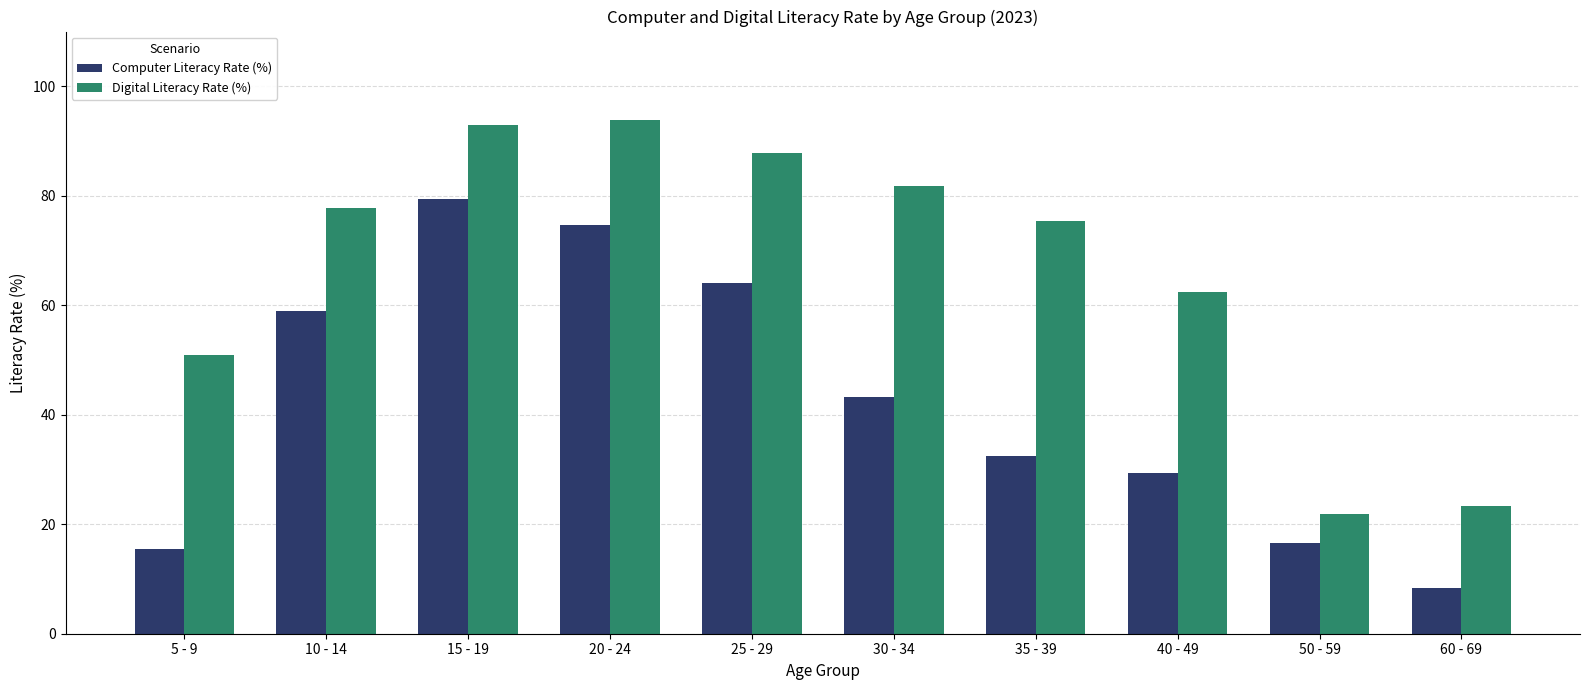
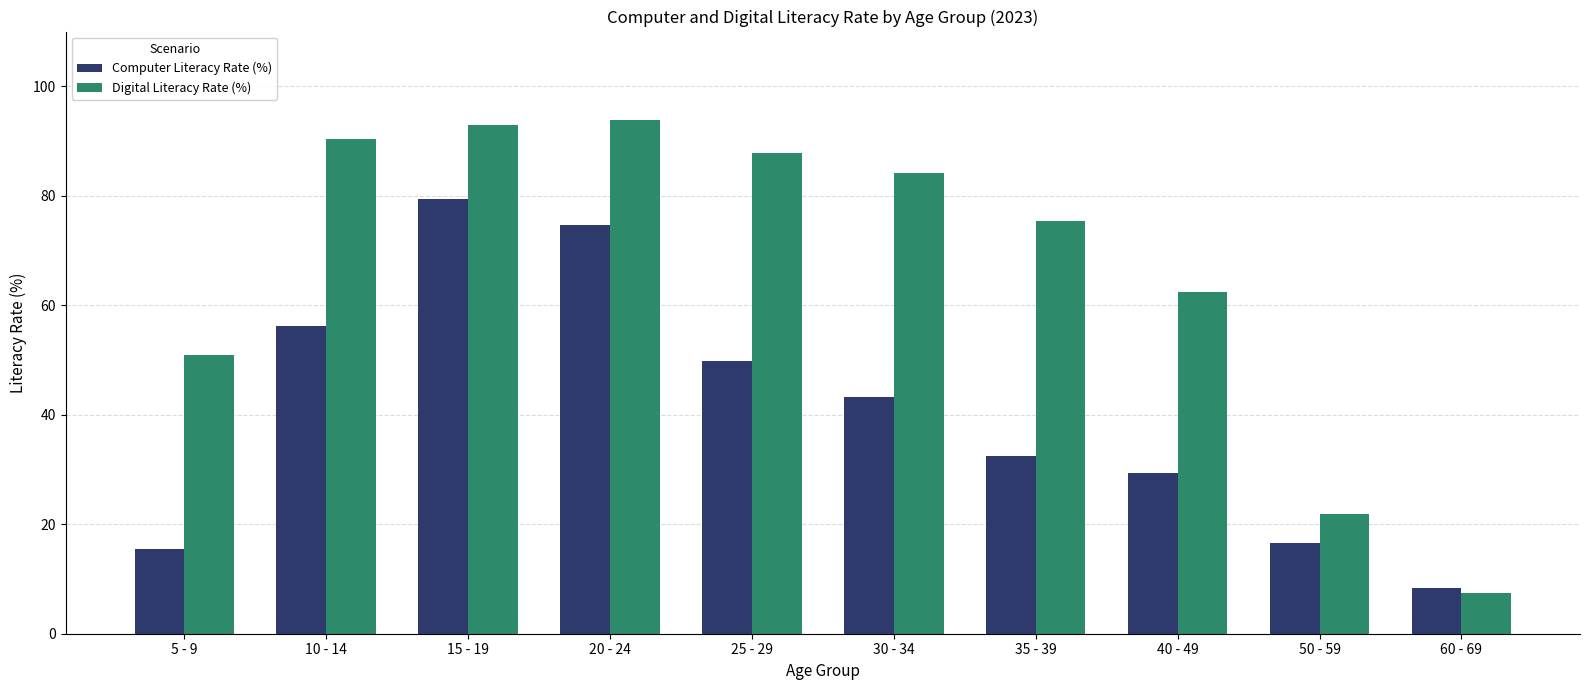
  {
    "Computer Literacy Rate (%)": {
      "5 - 9": 16,
-     "10 - 14": 59,
+     "10 - 14": 56,
      "15 - 19": 79,
      "20 - 24": 75,
-     "25 - 29": 64,
+     "25 - 29": 50,
      "30 - 34": 43,
      "35 - 39": 32,
      "40 - 49": 29,
      "50 - 59": 17,
      "60 - 69": 8
    },
    "Digital Literacy Rate (%)": {
      "5 - 9": 51,
-     "10 - 14": 78,
+     "10 - 14": 90,
      "15 - 19": 93,
      "20 - 24": 94,
      "25 - 29": 88,
-     "30 - 34": 82,
+     "30 - 34": 84,
      "35 - 39": 75,
      "40 - 49": 63,
      "50 - 59": 22,
-     "60 - 69": 23
+     "60 - 69": 8
    }
  }
